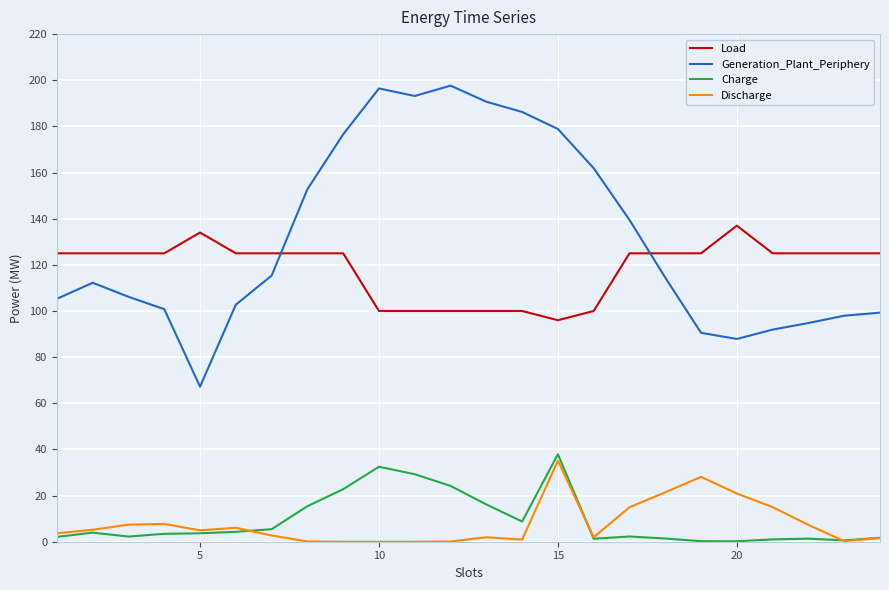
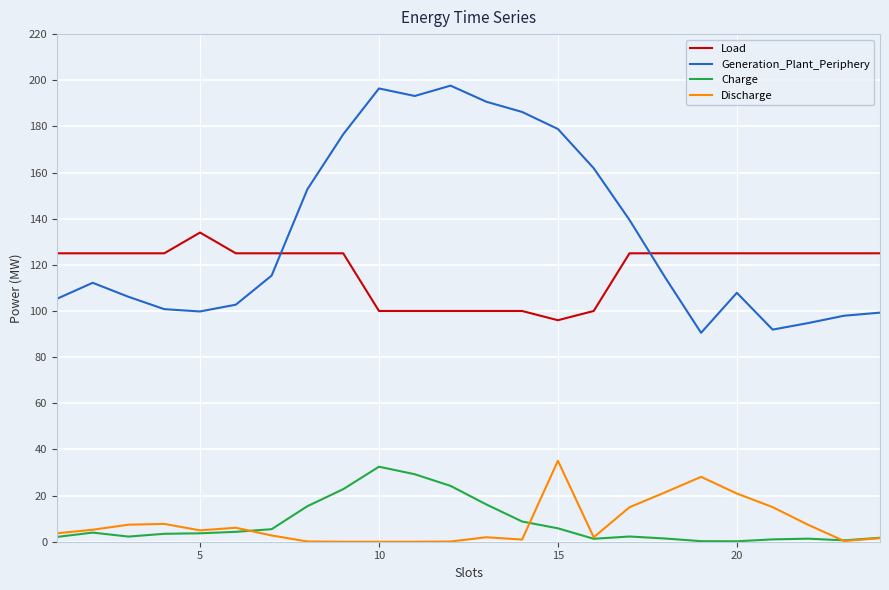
  {
    "Load": {
      "5": 134,
      "10": 100,
      "15": 96,
-     "20": 137
+     "20": 125
    },
    "Generation_Plant_Periphery": {
-     "5": 67,
+     "5": 100,
      "10": 196,
      "15": 179,
-     "20": 88
+     "20": 108
    },
    "Charge": {
      "5": 4,
      "10": 33,
-     "15": 38,
+     "15": 6,
      "20": 0
    },
    "Discharge": {
      "5": 5,
      "10": 0,
      "15": 35,
      "20": 21
    }
  }
